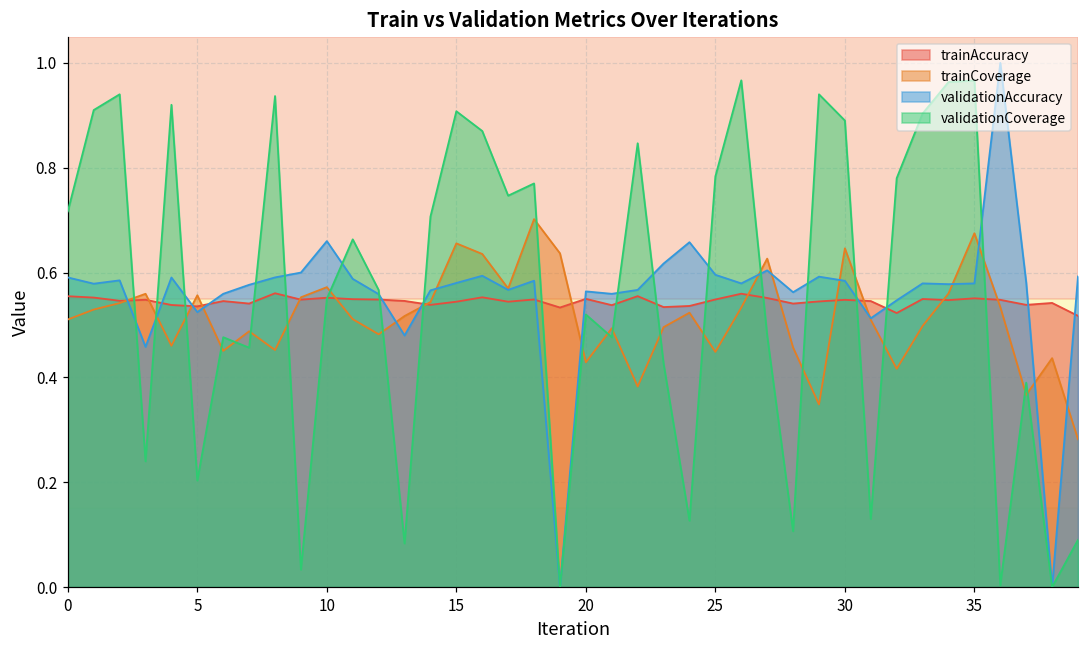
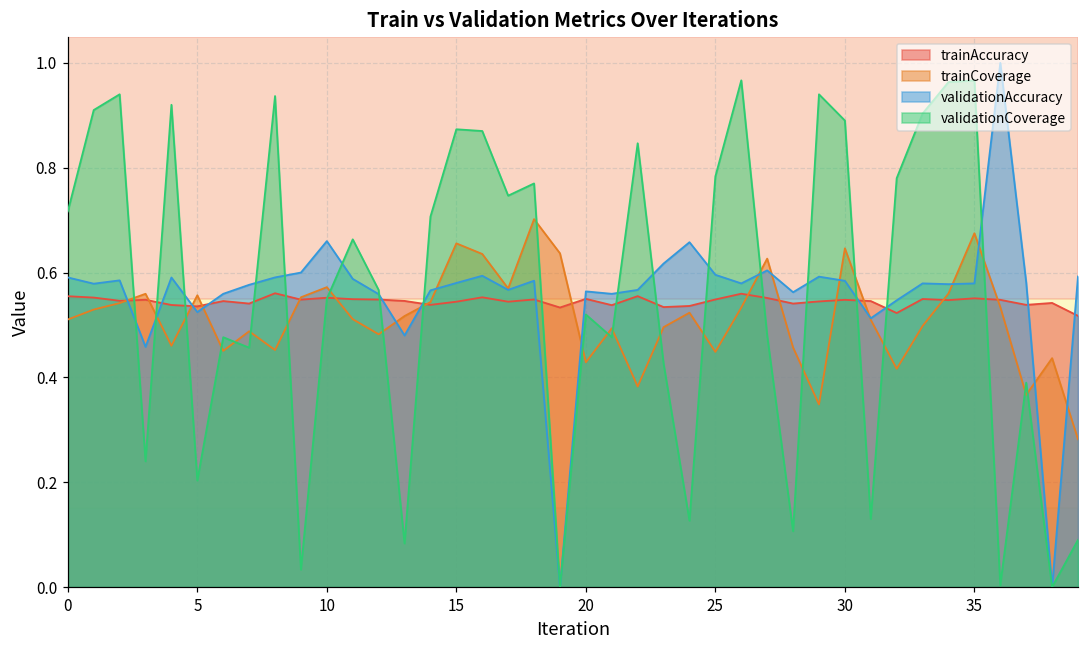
  {
    "validationAccuracy": {
      "0": 0.59,
      "5": 0.52,
      "10": 0.66,
      "15": 0.58,
      "20": 0.56,
      "25": 0.60,
      "30": 0.58,
      "35": 0.58
    },
    "validationCoverage": {
      "0": 0.72,
      "5": 0.20,
-     "15": 0.91,
+     "15": 0.87,
      "20": 0.52,
      "25": 0.78,
      "30": 0.89
    }
  }
